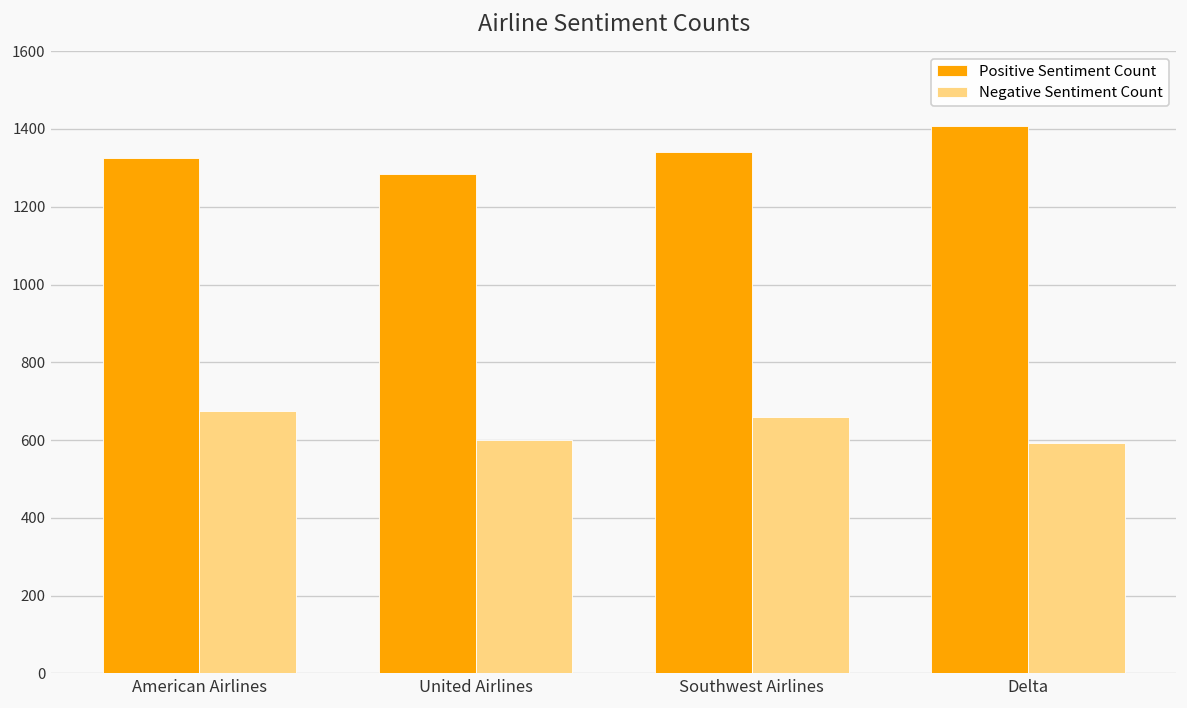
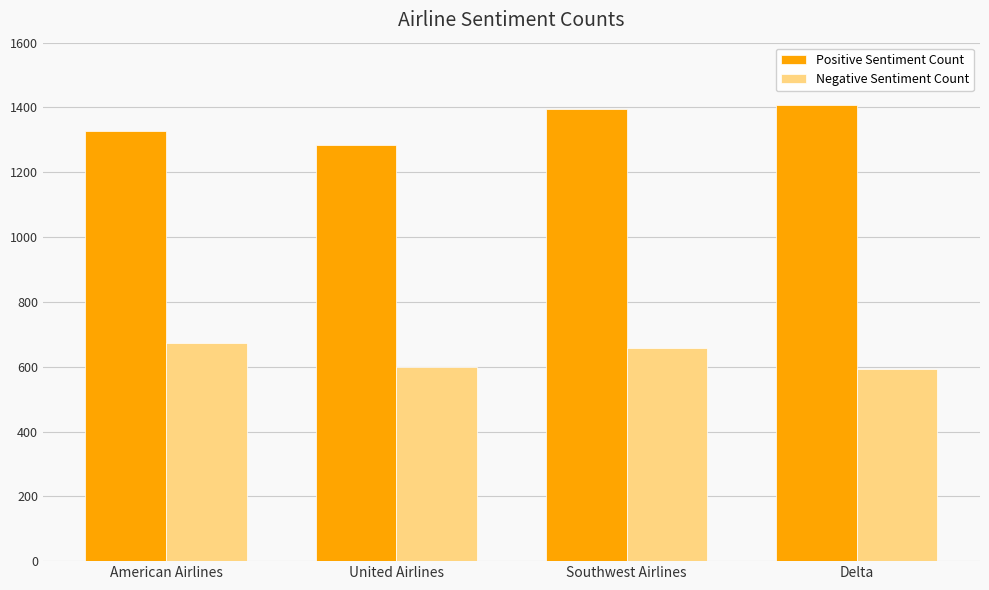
  {
    "Positive Sentiment Count": {
      "American Airlines": 1330,
      "United Airlines": 1290,
-     "Southwest Airlines": 1340,
+     "Southwest Airlines": 1390,
      "Delta": 1410
    },
    "Negative Sentiment Count": {
      "American Airlines": 670,
      "United Airlines": 600,
      "Southwest Airlines": 660,
      "Delta": 590
    }
  }
